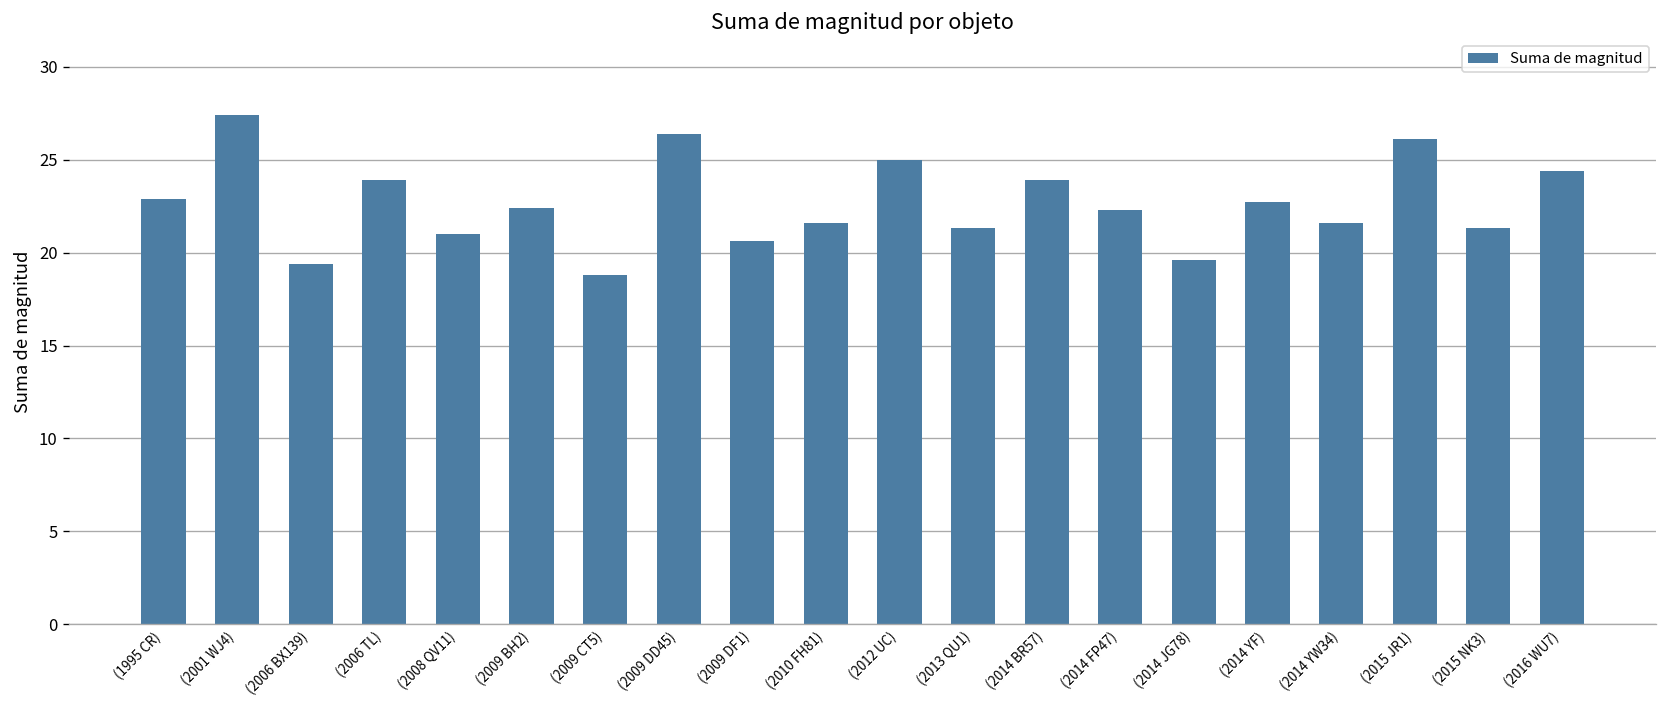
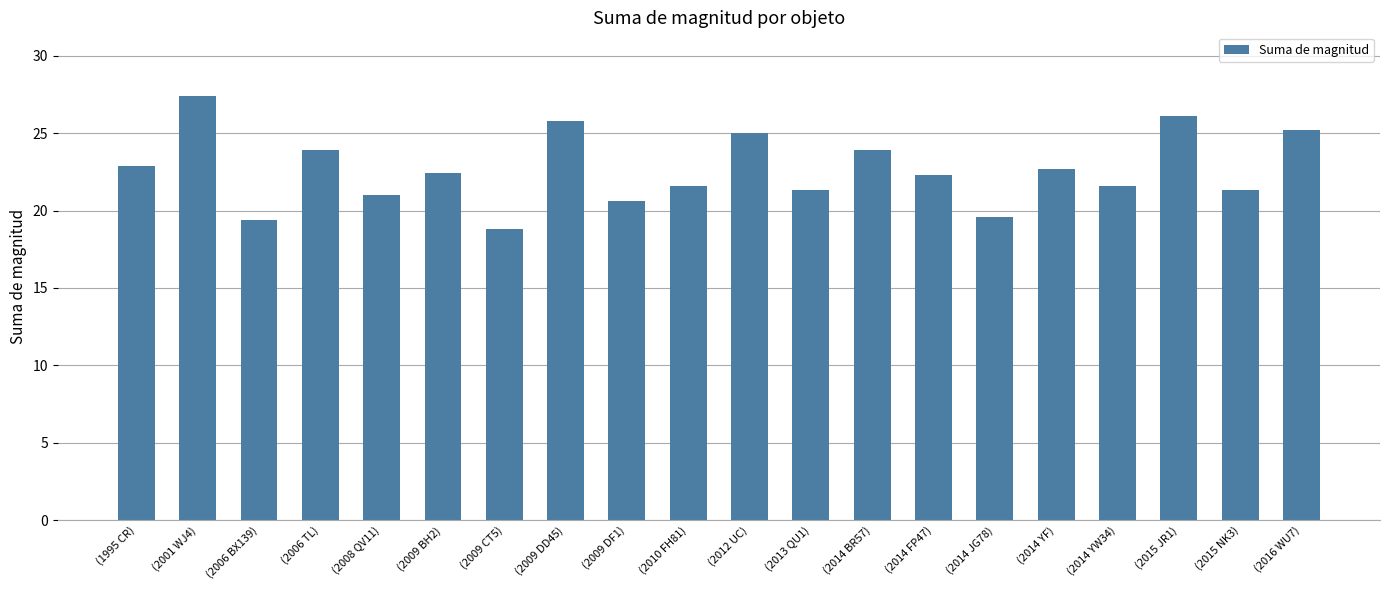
  {
    "(1995 CR)": 22.9,
    "(2001 WJ4)": 27.4,
    "(2006 BX139)": 19.4,
    "(2006 TL)": 23.9,
    "(2008 QV11)": 21.0,
    "(2009 BH2)": 22.4,
    "(2009 CT5)": 18.8,
-   "(2009 DD45)": 26.4,
+   "(2009 DD45)": 25.8,
    "(2009 DF1)": 20.6,
    "(2010 FH81)": 21.6,
    "(2012 UC)": 25.0,
    "(2013 QU1)": 21.3,
    "(2014 BR57)": 23.9,
    "(2014 FP47)": 22.3,
    "(2014 JG78)": 19.6,
    "(2014 YF)": 22.7,
    "(2014 YW34)": 21.6,
    "(2015 JR1)": 26.1,
    "(2015 NK3)": 21.3,
-   "(2016 WU7)": 24.4
+   "(2016 WU7)": 25.2
  }
